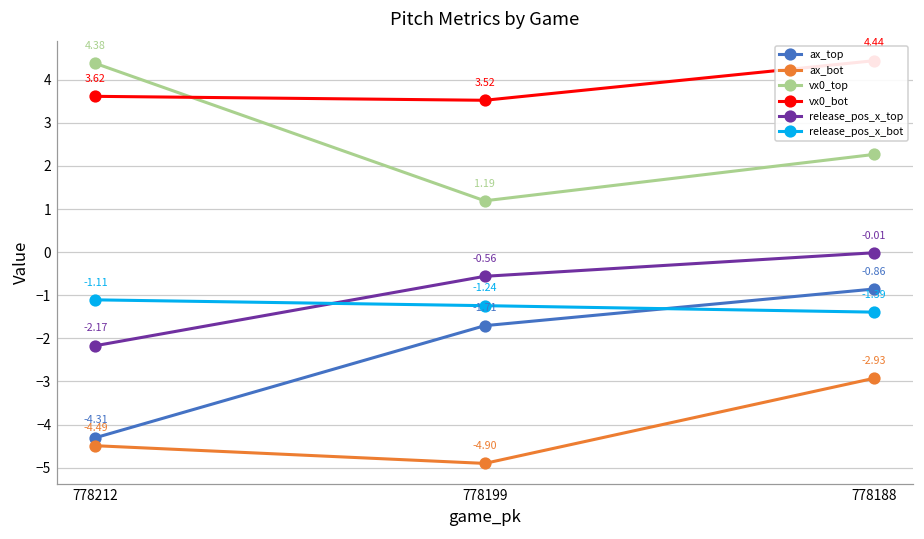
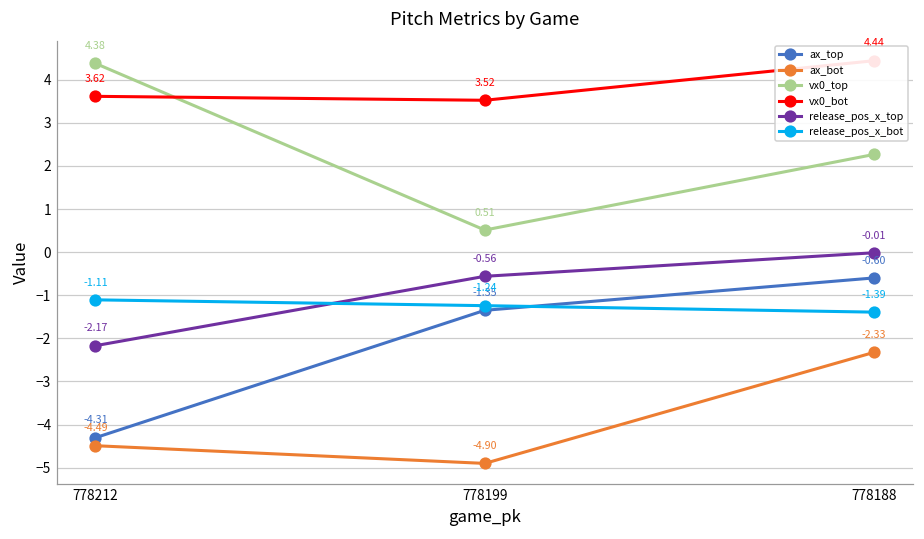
  {
    "ax_top": {
-     "778199": -1.71,
-     "778188": -0.86
+     "778199": -1.35,
+     "778188": -0.60
    },
    "ax_bot": {
      "778199": -4.90,
-     "778188": -2.93
+     "778188": -2.33
    },
    "vx0_top": {
      "778212": 4.38,
-     "778199": 1.19
+     "778199": 0.51
    },
    "vx0_bot": {
      "778212": 3.62,
      "778199": 3.52
    },
    "release_pos_x_top": {
      "778212": -2.17,
      "778199": -0.56,
      "778188": -0.01
    },
    "release_pos_x_bot": {
      "778212": -1.11,
      "778188": -1.39
    }
  }
